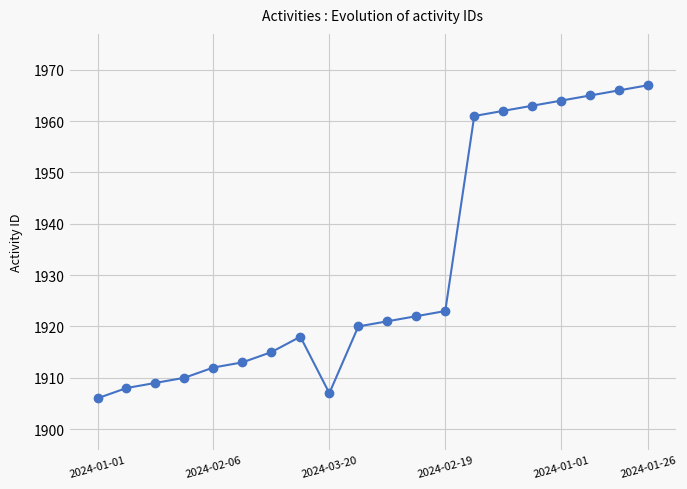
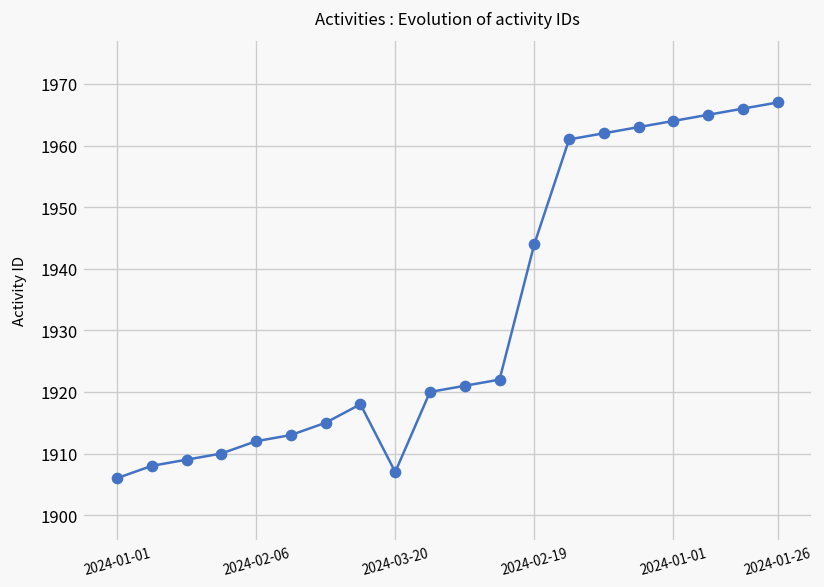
  {
    "2024-03-20": 1907,
-   "2024-02-19": 1923,
+   "2024-02-19": 1944,
    "2024-01-26": 1967
  }
